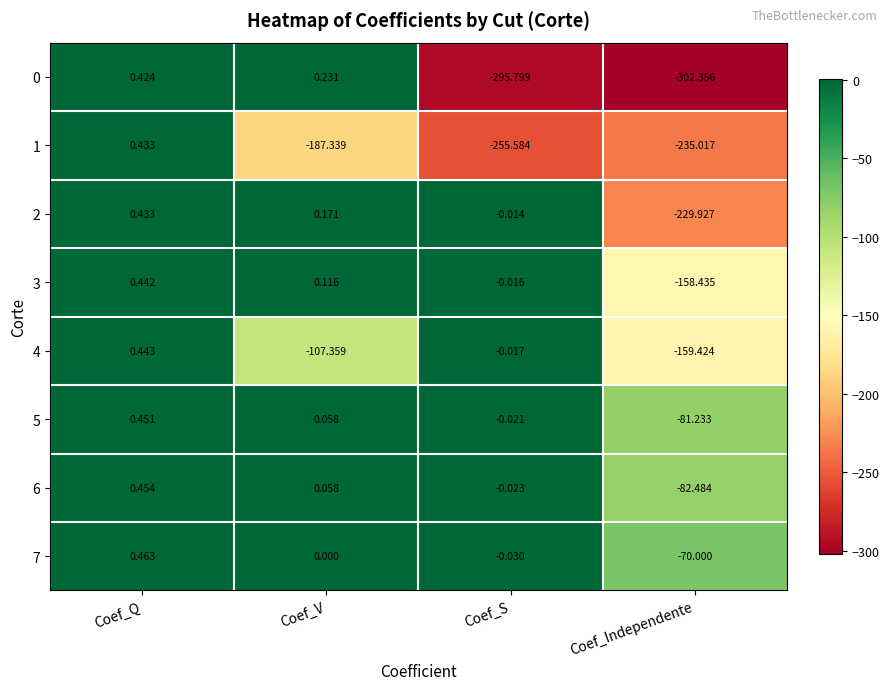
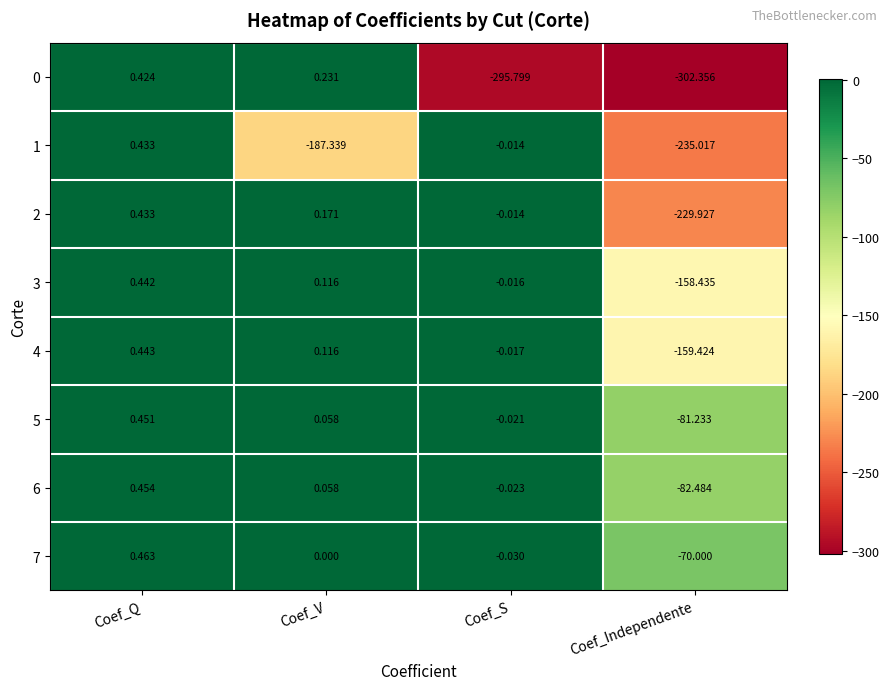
  {
    "0": {
      "Coef_Q": 0.424,
      "Coef_V": 0.231,
      "Coef_S": -295.799,
      "Coef_Independente": -302.356
    },
    "1": {
      "Coef_Q": 0.433,
      "Coef_V": -187.339,
-     "Coef_S": -255.584,
+     "Coef_S": -0.014,
      "Coef_Independente": -235.017
    },
    "2": {
      "Coef_Q": 0.433,
      "Coef_V": 0.171,
      "Coef_S": -0.014,
      "Coef_Independente": -229.927
    },
    "3": {
      "Coef_Q": 0.442,
      "Coef_V": 0.116,
      "Coef_S": -0.016,
      "Coef_Independente": -158.435
    },
    "4": {
      "Coef_Q": 0.443,
-     "Coef_V": -107.359,
+     "Coef_V": 0.116,
      "Coef_S": -0.017,
      "Coef_Independente": -159.424
    },
    "5": {
      "Coef_Q": 0.451,
      "Coef_V": 0.058,
      "Coef_S": -0.021,
      "Coef_Independente": -81.233
    },
    "6": {
      "Coef_Q": 0.454,
      "Coef_V": 0.058,
      "Coef_S": -0.023,
      "Coef_Independente": -82.484
    },
    "7": {
      "Coef_Q": 0.463,
      "Coef_V": 0.000,
      "Coef_S": -0.030,
      "Coef_Independente": -70.000
    }
  }
